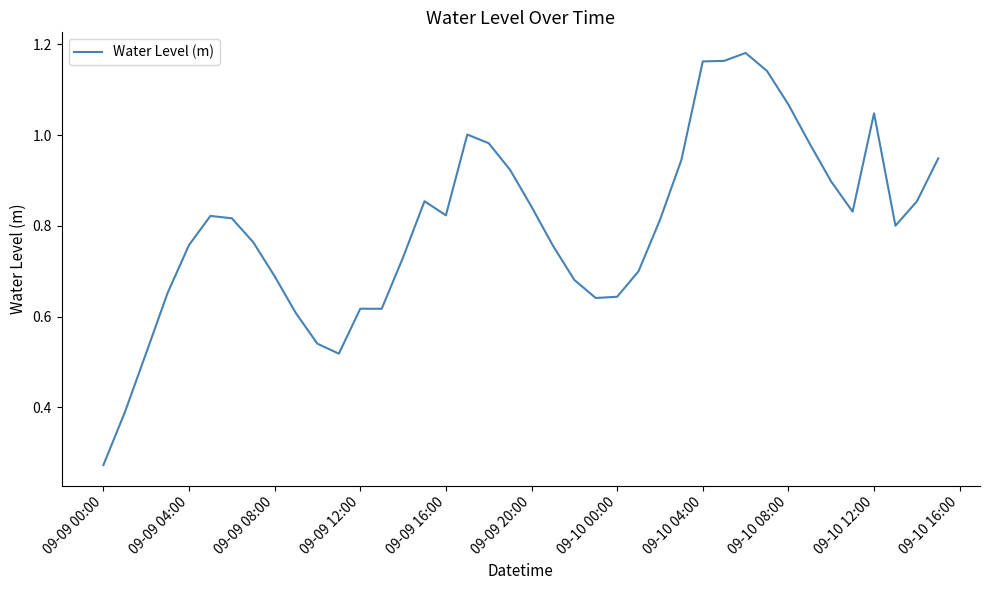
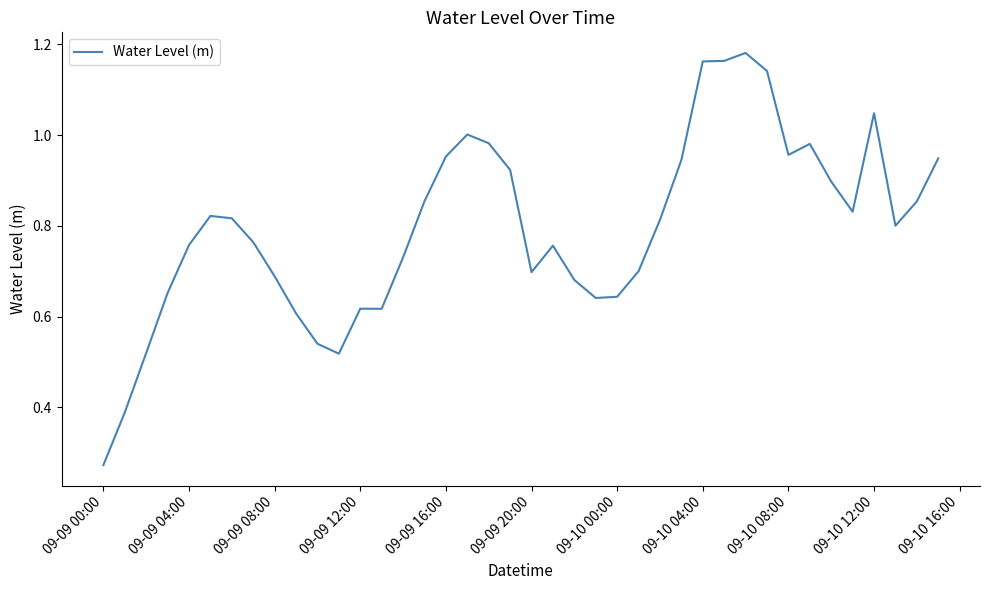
  {
    "09-09 00:00": 0.27,
    "09-09 04:00": 0.76,
    "09-09 08:00": 0.69,
    "09-09 12:00": 0.62,
-   "09-09 16:00": 0.82,
-   "09-09 20:00": 0.84,
+   "09-09 16:00": 0.95,
+   "09-09 20:00": 0.70,
    "09-10 00:00": 0.64,
    "09-10 04:00": 1.16,
-   "09-10 08:00": 1.07,
+   "09-10 08:00": 0.96,
    "09-10 12:00": 1.05
  }
